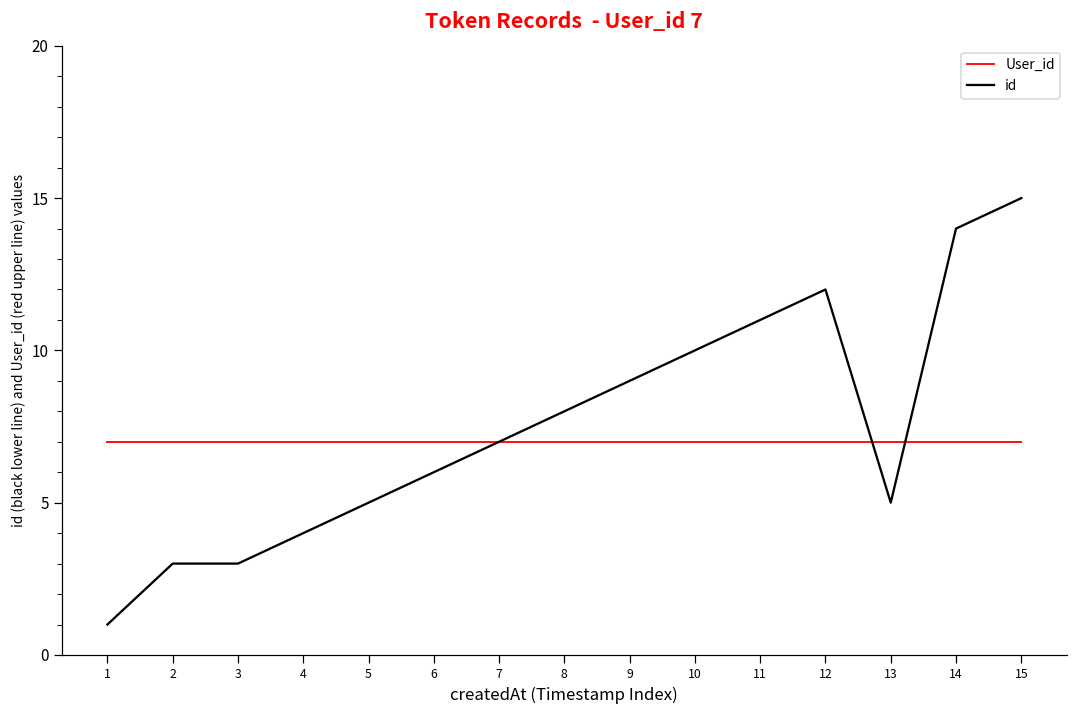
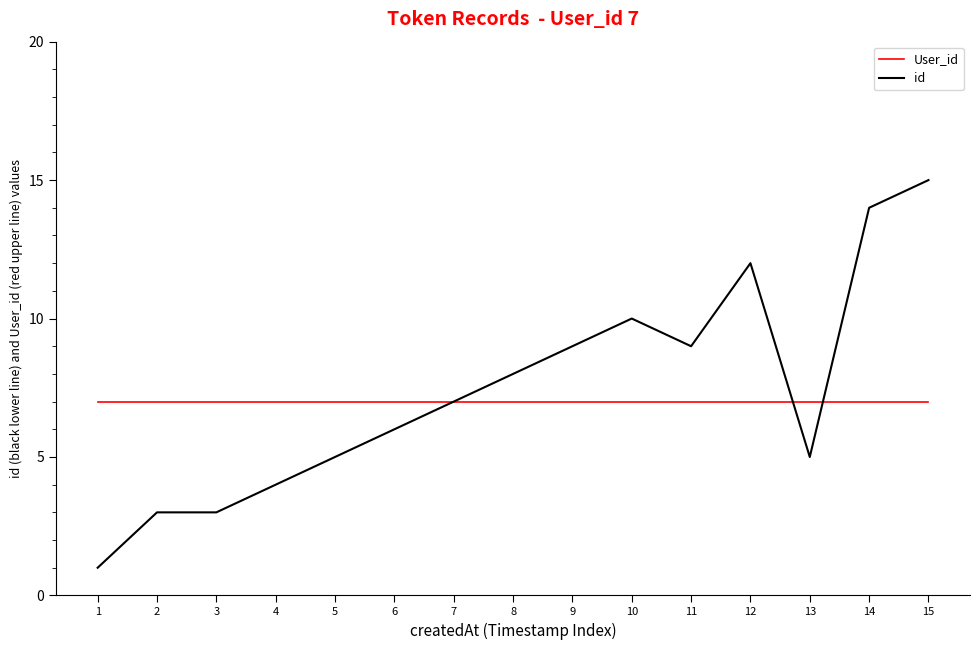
  {
    "User_id": {
      "1": 7,
      "2": 7,
      "3": 7,
      "4": 7,
      "5": 7,
      "6": 7,
      "8": 7,
      "9": 7,
      "10": 7,
      "11": 7,
      "12": 7,
      "13": 7,
      "14": 7,
      "15": 7
    },
    "id": {
      "1": 1,
      "2": 3,
      "3": 3,
      "4": 4,
      "5": 5,
      "6": 6,
      "8": 8,
      "9": 9,
      "10": 10,
-     "11": 11,
+     "11": 9,
      "12": 12,
      "13": 5,
      "14": 14,
      "15": 15
    }
  }
